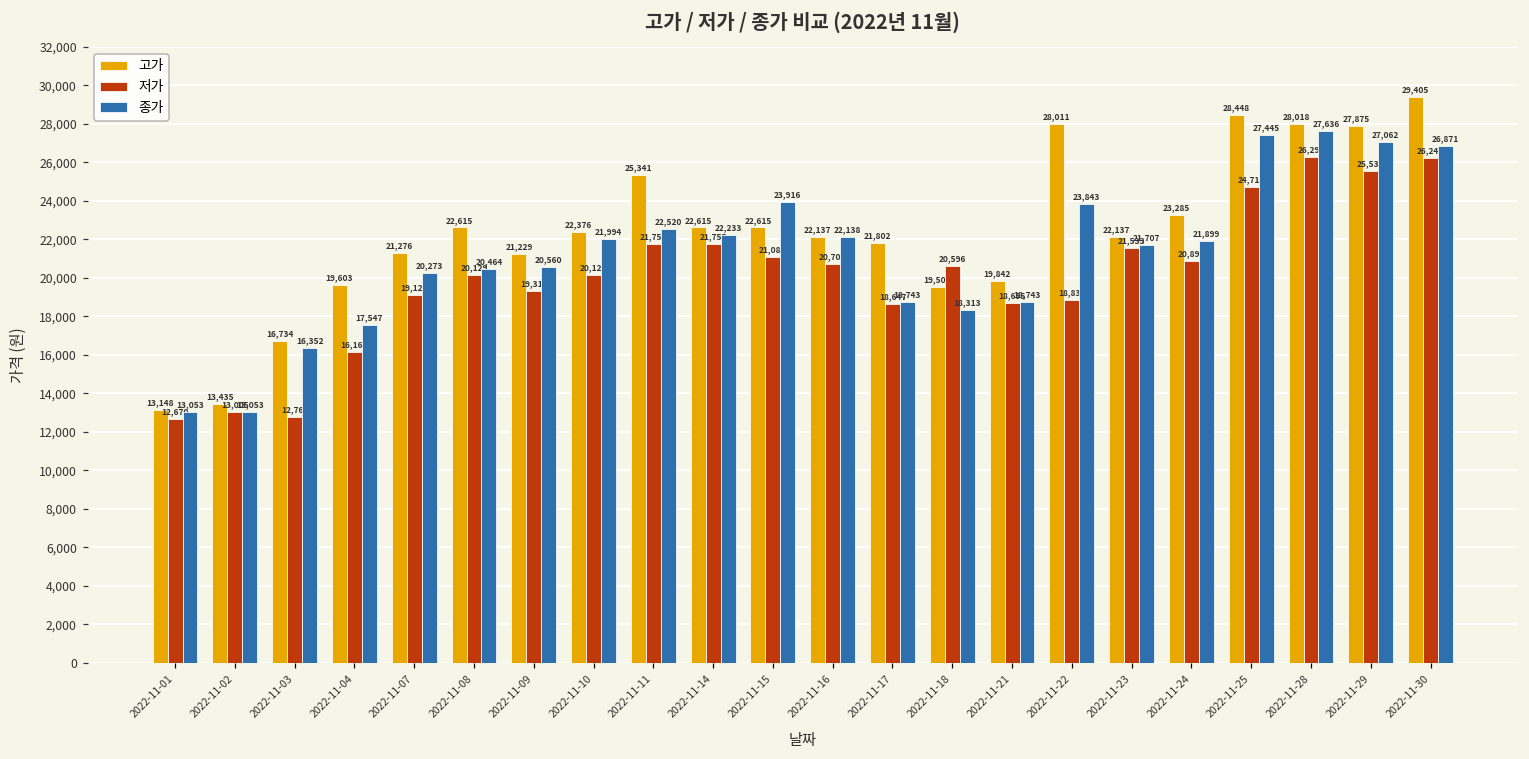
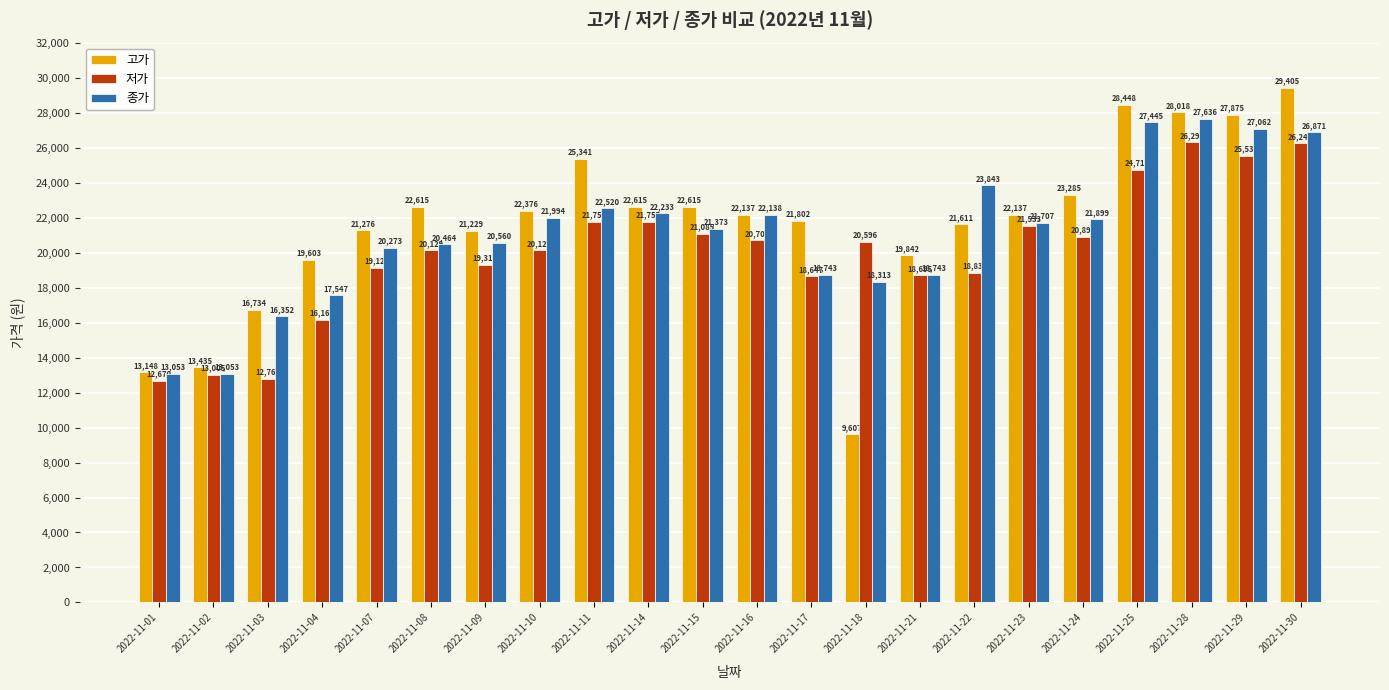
  {
    "고가": {
      "2022-11-01": "13,148",
      "2022-11-02": "13,435",
      "2022-11-03": "16,734",
      "2022-11-04": "19,603",
      "2022-11-07": "21,276",
      "2022-11-08": "22,615",
      "2022-11-09": "21,229",
      "2022-11-10": "22,376",
      "2022-11-11": "25,341",
      "2022-11-14": "22,615",
      "2022-11-15": "22,615",
      "2022-11-16": "22,137",
      "2022-11-17": "21,802",
-     "2022-11-18": "19,507",
+     "2022-11-18": "9,607",
      "2022-11-21": "19,842",
-     "2022-11-22": "28,011",
+     "2022-11-22": "21,611",
      "2022-11-23": "22,137",
      "2022-11-24": "23,285",
      "2022-11-25": "28,448",
      "2022-11-28": "28,018",
      "2022-11-29": "27,875",
      "2022-11-30": "29,405"
    },
    "저가": {
      "2022-11-01": "12,670",
      "2022-11-03": "12,766",
      "2022-11-04": "16,160",
      "2022-11-07": "19,125",
      "2022-11-09": "19,316",
      "2022-11-10": "20,129",
      "2022-11-11": "21,755",
      "2022-11-14": "21,755",
      "2022-11-15": "21,085",
      "2022-11-16": "20,703",
      "2022-11-18": "20,596",
      "2022-11-22": "18,838",
      "2022-11-24": "20,894",
      "2022-11-25": "24,719",
      "2022-11-28": "26,297",
      "2022-11-29": "25,532",
      "2022-11-30": "26,249"
    },
    "종가": {
      "2022-11-01": "13,053",
      "2022-11-03": "16,352",
      "2022-11-04": "17,547",
      "2022-11-07": "20,273",
      "2022-11-09": "20,560",
      "2022-11-10": "21,994",
      "2022-11-11": "22,520",
      "2022-11-14": "22,233",
-     "2022-11-15": "23,916",
+     "2022-11-15": "21,373",
      "2022-11-16": "22,138",
      "2022-11-18": "18,313",
      "2022-11-22": "23,843",
      "2022-11-24": "21,899",
      "2022-11-25": "27,445",
      "2022-11-28": "27,636",
      "2022-11-29": "27,062",
      "2022-11-30": "26,871"
    }
  }
